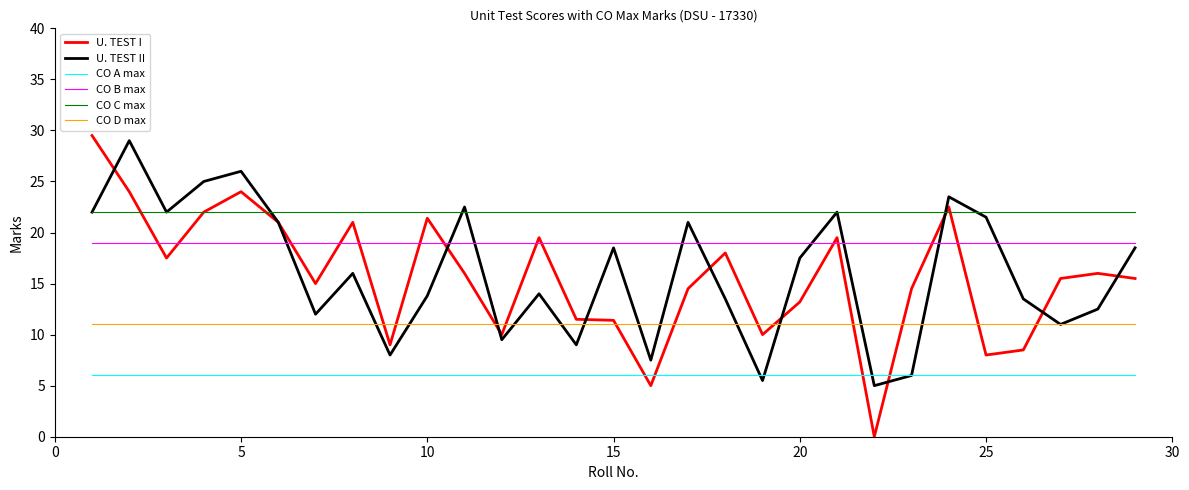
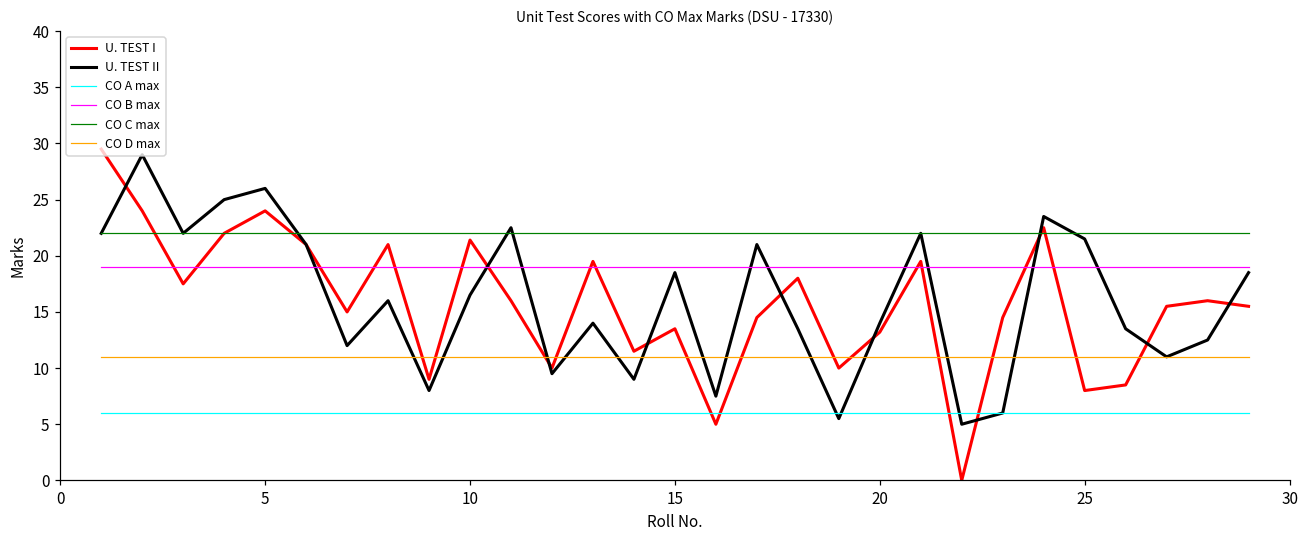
  {
    "U. TEST I": {
      "5": 24.0,
      "10": 21.4,
-     "15": 11.4,
+     "15": 13.5,
      "20": 13.2,
      "25": 8.0
    },
    "U. TEST II": {
      "5": 26.0,
-     "10": 13.8,
+     "10": 16.5,
      "15": 18.5,
-     "20": 17.5,
+     "20": 14.0,
      "25": 21.5
    },
    "CO A max": {
      "5": 6.0,
      "10": 6.0,
      "15": 6.0,
      "20": 6.0,
      "25": 6.0
    },
    "CO B max": {
      "5": 19.0,
      "10": 19.0,
      "15": 19.0,
      "20": 19.0,
      "25": 19.0
    },
    "CO C max": {
      "5": 22.0,
      "10": 22.0,
      "15": 22.0,
      "20": 22.0,
      "25": 22.0
    },
    "CO D max": {
      "5": 11.0,
      "10": 11.0,
      "15": 11.0,
      "20": 11.0,
      "25": 11.0
    }
  }
